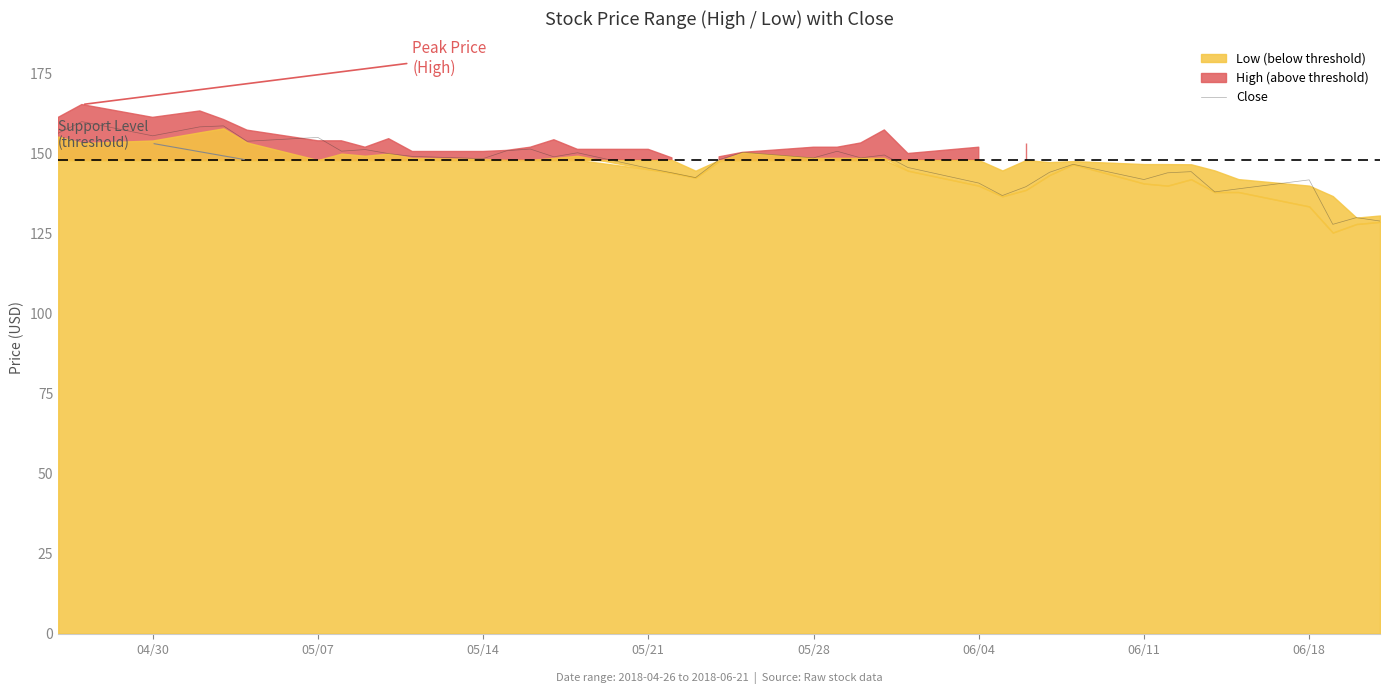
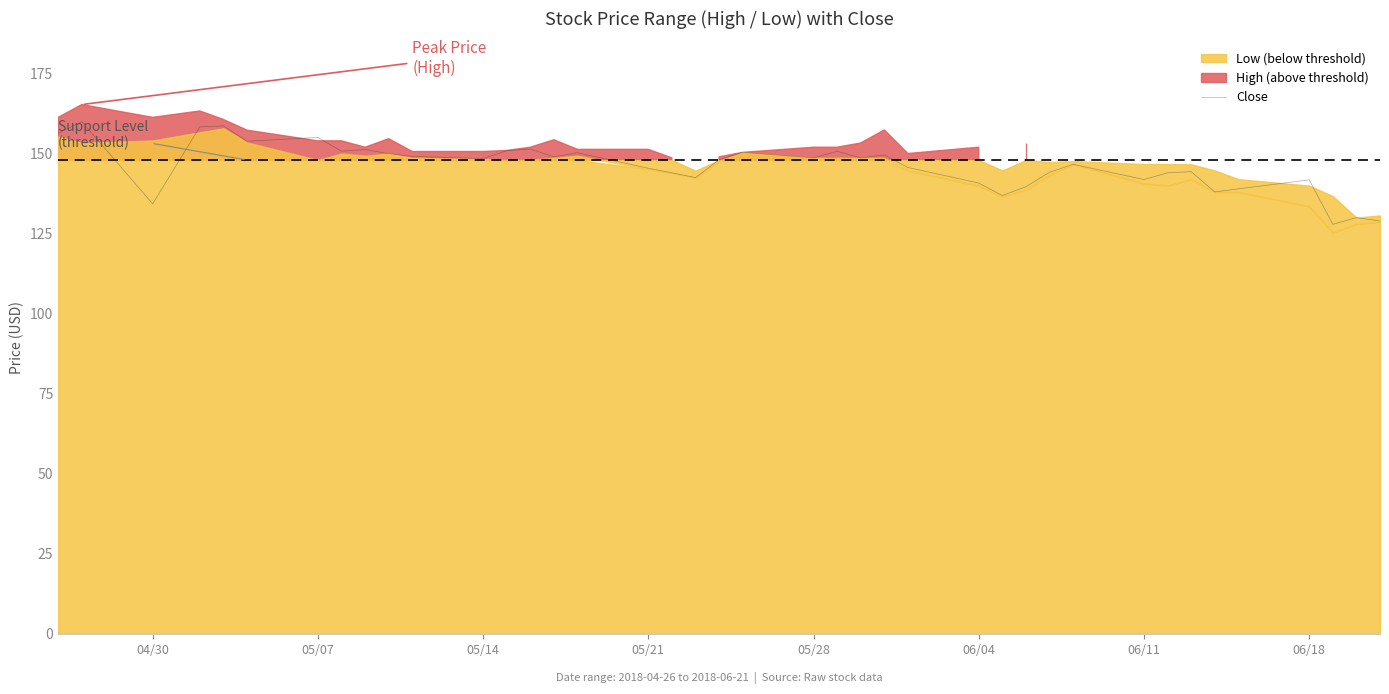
  {
    "Close": {
-     "04/30": 156,
+     "04/30": 134,
      "05/07": 155,
      "06/04": 141,
      "06/11": 142,
      "06/18": 142
    }
  }
